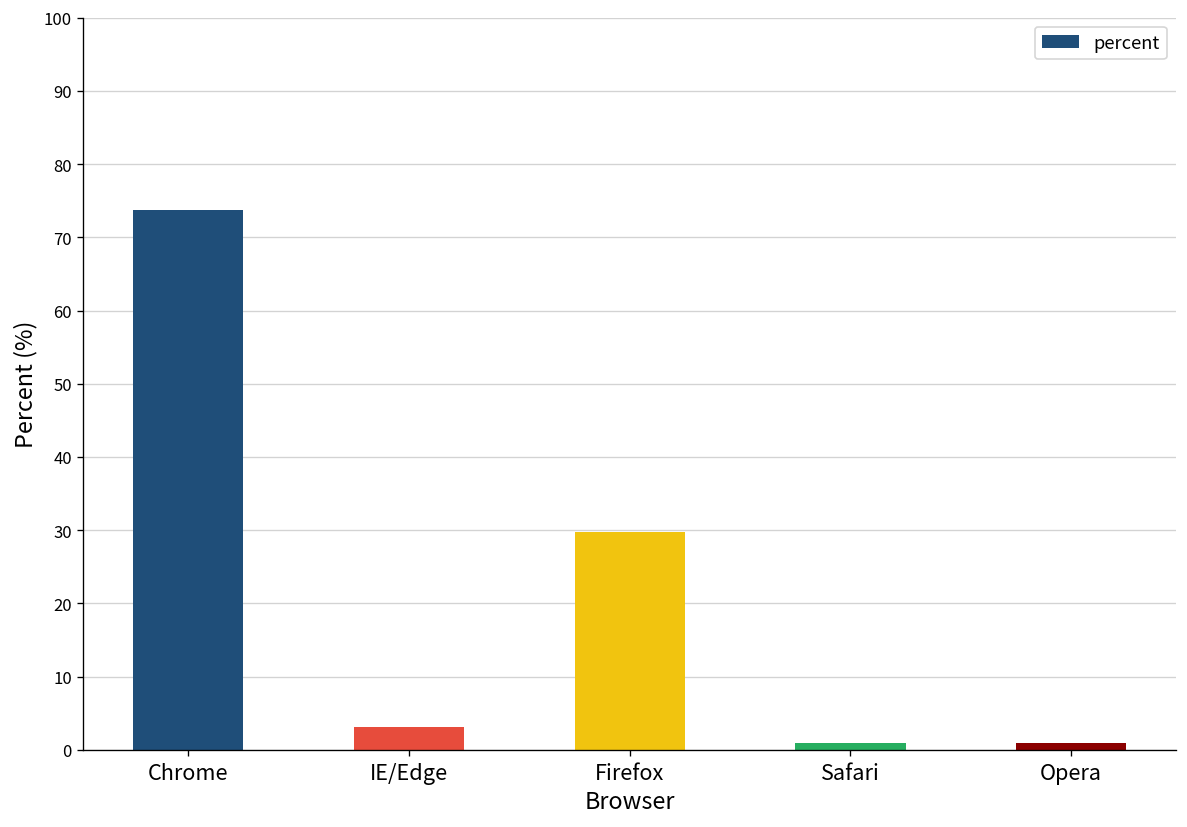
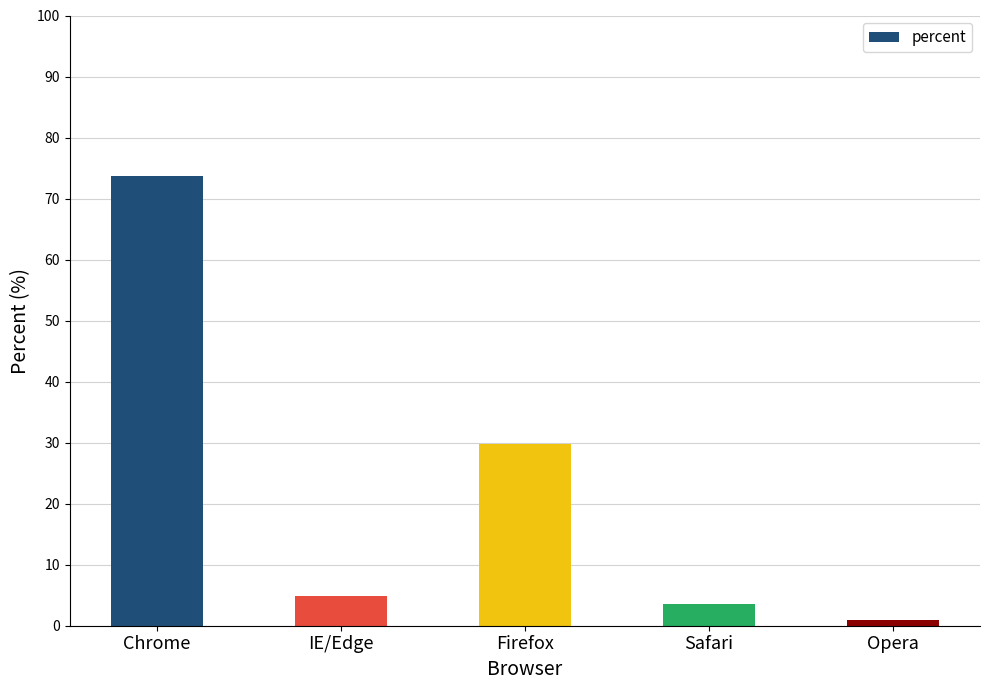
  {
    "Chrome": 74,
-   "IE/Edge": 3,
+   "IE/Edge": 5,
    "Firefox": 30,
-   "Safari": 1,
+   "Safari": 4,
    "Opera": 1
  }
